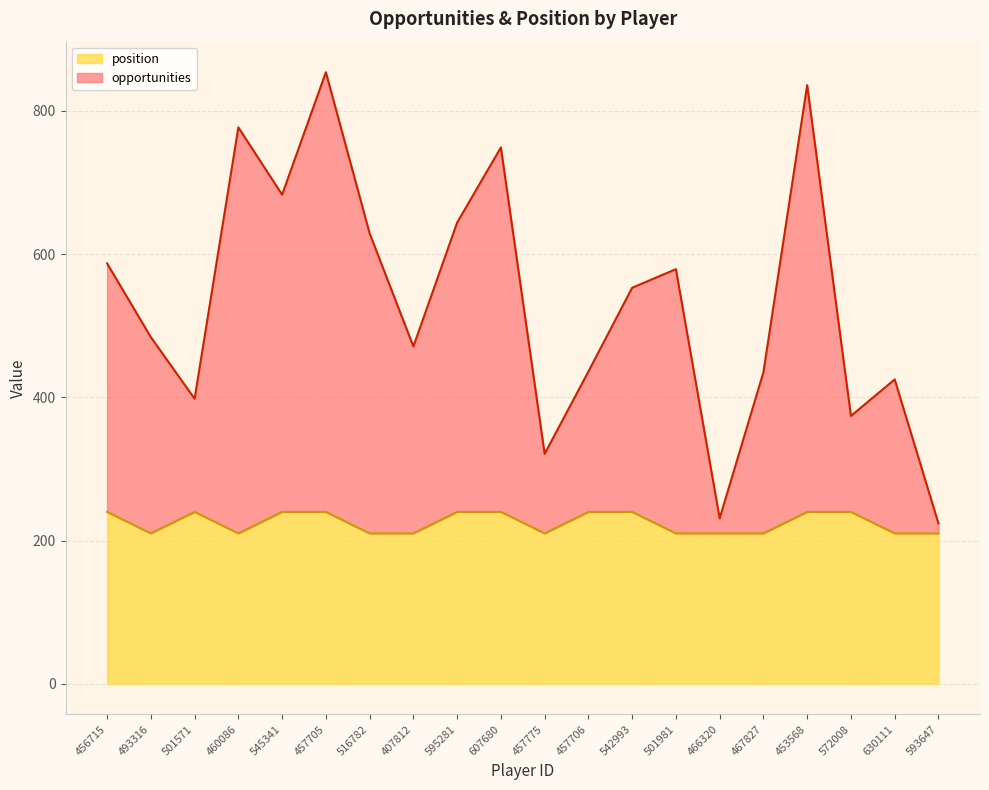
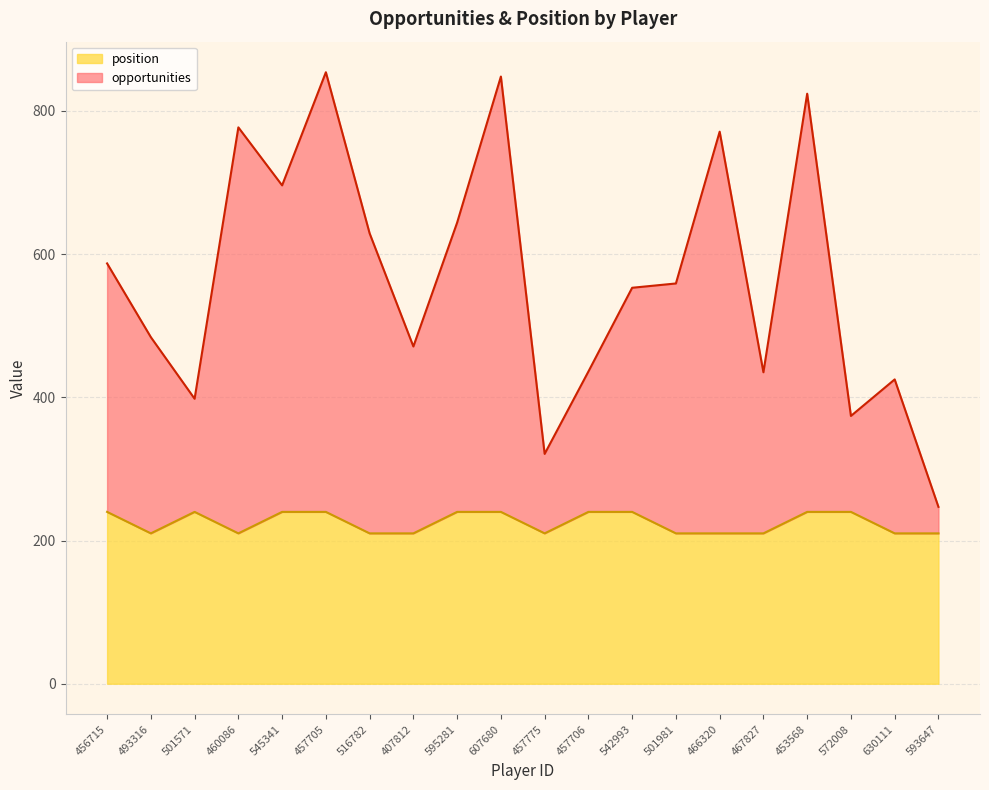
  {
    "position": {
      "456715": 240,
      "493316": 210,
      "501571": 240,
      "460086": 210,
      "545341": 240,
      "457705": 240,
      "516782": 210,
      "407812": 210,
      "595281": 240,
      "607680": 240,
      "457775": 210,
      "457706": 240,
      "542993": 240,
      "501981": 210,
      "466320": 210,
      "467827": 210,
      "453568": 240,
      "572008": 240,
      "630111": 210,
      "593647": 210
    },
    "opportunities": {
      "456715": 350,
      "493316": 270,
      "501571": 160,
      "460086": 570,
-     "545341": 440,
+     "545341": 460,
      "457705": 610,
      "516782": 420,
      "407812": 260,
      "595281": 400,
-     "607680": 510,
+     "607680": 610,
      "457775": 110,
      "457706": 200,
      "542993": 310,
-     "501981": 370,
-     "466320": 20,
+     "501981": 350,
+     "466320": 560,
      "467827": 230,
-     "453568": 600,
+     "453568": 580,
      "572008": 130,
      "630111": 220,
-     "593647": 10
+     "593647": 40
    }
  }
